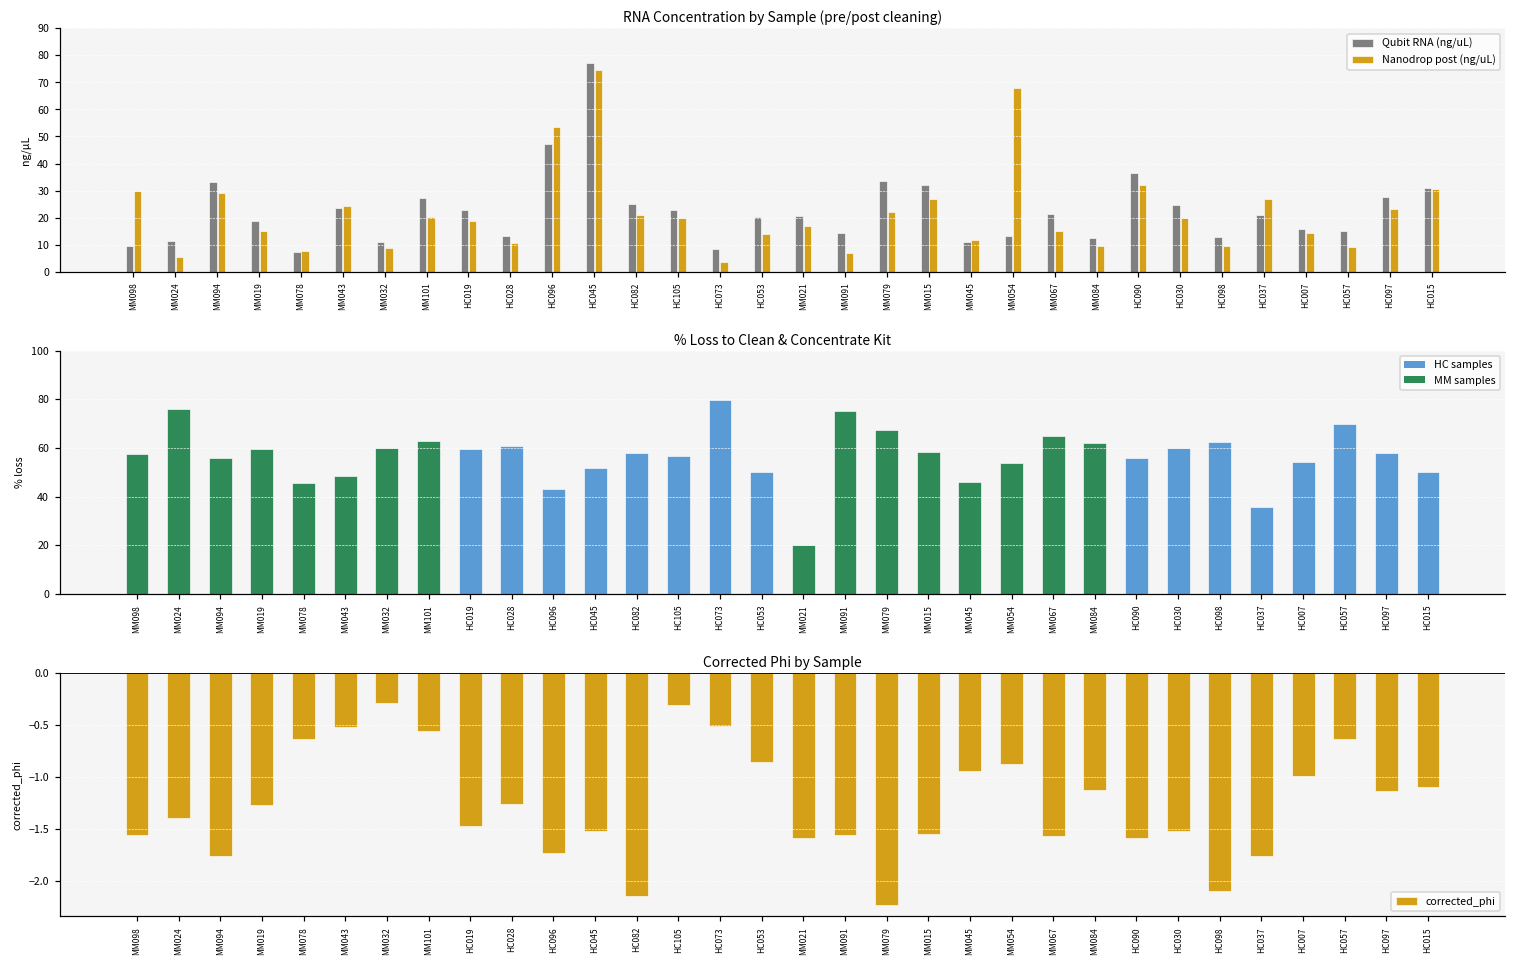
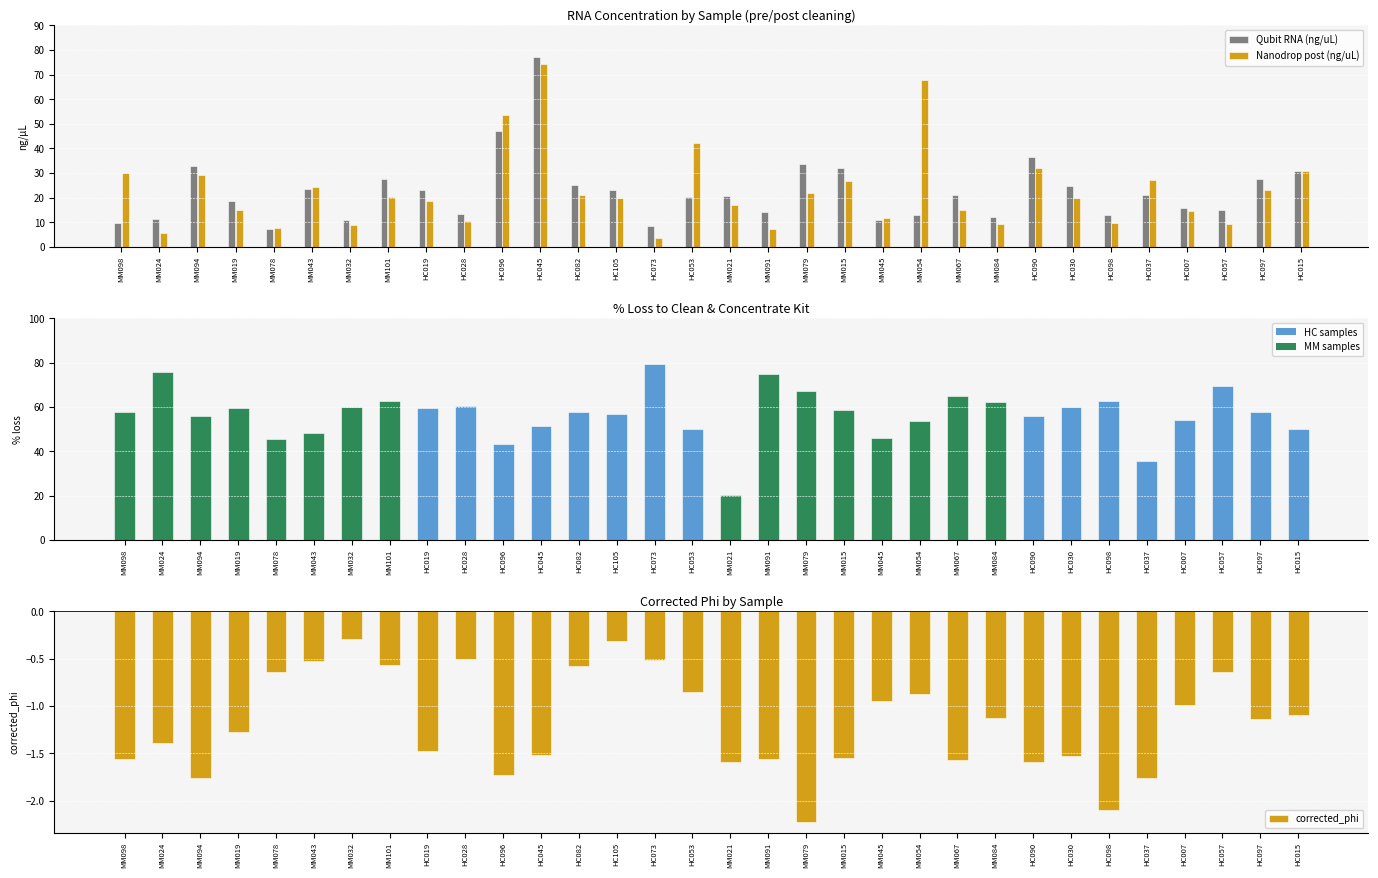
  {
    "RNA Concentration by Sample (pre/post cleaning)": {
      "Qubit RNA (ng/uL)": {
        "MM098": 10,
        "MM024": 11,
        "MM094": 33,
        "MM019": 19,
        "MM078": 7,
        "MM043": 23,
        "MM032": 11,
        "MM101": 27,
        "HC019": 23,
        "HC028": 13,
        "HC096": 47,
        "HC045": 77,
        "HC082": 25,
        "HC105": 23,
        "HC073": 9,
        "HC053": 20,
        "MM021": 21,
        "MM091": 14,
        "MM079": 34,
        "MM015": 32,
        "MM045": 11,
        "MM054": 13,
        "MM067": 21,
        "MM084": 12,
        "HC090": 36,
        "HC030": 25,
        "HC098": 13,
        "HC037": 21,
        "HC007": 16,
        "HC057": 15,
        "HC097": 28,
        "HC015": 31
      },
      "Nanodrop post (ng/uL)": {
        "MM098": 30,
        "MM024": 5,
        "MM094": 29,
        "MM019": 15,
        "MM078": 8,
        "MM043": 24,
        "MM032": 9,
        "MM101": 20,
        "HC019": 19,
        "HC028": 10,
        "HC096": 54,
        "HC045": 75,
        "HC082": 21,
        "HC105": 20,
        "HC073": 3,
-       "HC053": 14,
+       "HC053": 42,
        "MM021": 17,
        "MM091": 7,
        "MM079": 22,
        "MM015": 27,
        "MM045": 12,
        "MM054": 68,
        "MM067": 15,
        "MM084": 9,
        "HC090": 32,
        "HC030": 20,
        "HC098": 10,
        "HC037": 27,
        "HC007": 14,
        "HC057": 9,
        "HC097": 23,
        "HC015": 31
      }
    },
    "% Loss to Clean & Concentrate Kit": {
      "MM098": 58,
      "MM024": 76,
      "MM094": 56,
      "MM019": 59,
      "MM078": 46,
      "MM043": 48,
      "MM032": 60,
      "MM101": 63,
      "HC019": 60,
      "HC028": 61,
      "HC096": 43,
      "HC045": 52,
      "HC082": 58,
      "HC105": 57,
      "HC073": 80,
      "HC053": 50,
      "MM021": 20,
      "MM091": 75,
      "MM079": 67,
      "MM015": 58,
      "MM045": 46,
      "MM054": 54,
      "MM067": 65,
      "MM084": 62,
      "HC090": 56,
      "HC030": 60,
      "HC098": 63,
      "HC037": 36,
      "HC007": 54,
      "HC057": 70,
      "HC097": 58,
      "HC015": 50
    },
    "Corrected Phi by Sample": {
      "MM098": -1.6,
      "MM024": -1.4,
      "MM094": -1.8,
      "MM019": -1.3,
      "MM078": -0.6,
      "MM043": -0.5,
      "MM032": -0.3,
      "MM101": -0.6,
      "HC019": -1.5,
-     "HC028": -1.3,
+     "HC028": -0.5,
      "HC096": -1.7,
      "HC045": -1.5,
-     "HC082": -2.1,
+     "HC082": -0.6,
      "HC105": -0.3,
      "HC073": -0.5,
      "HC053": -0.9,
      "MM021": -1.6,
      "MM091": -1.6,
      "MM079": -2.2,
      "MM015": -1.5,
      "MM045": -0.9,
      "MM054": -0.9,
      "MM067": -1.6,
      "MM084": -1.1,
      "HC090": -1.6,
      "HC030": -1.5,
      "HC098": -2.1,
      "HC037": -1.8,
      "HC007": -1.0,
      "HC057": -0.6,
      "HC097": -1.1,
      "HC015": -1.1
    }
  }
